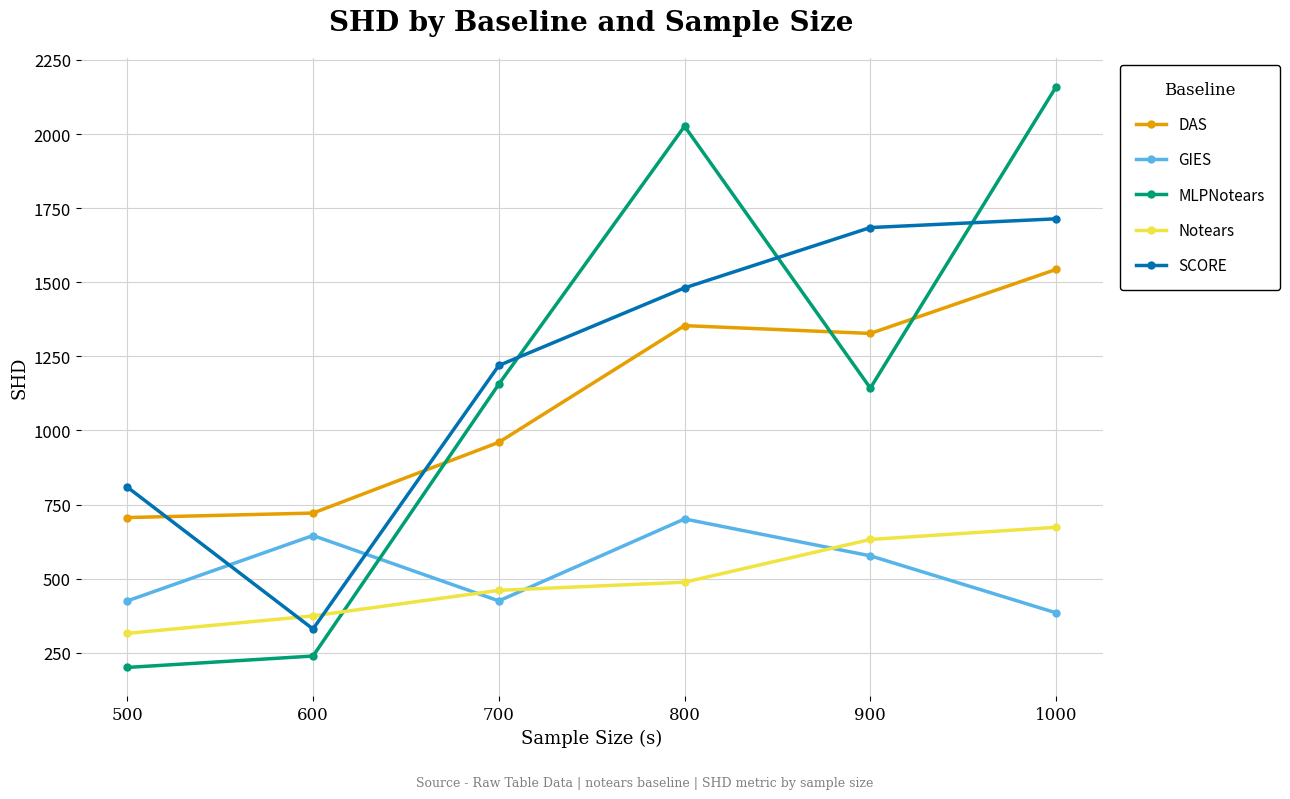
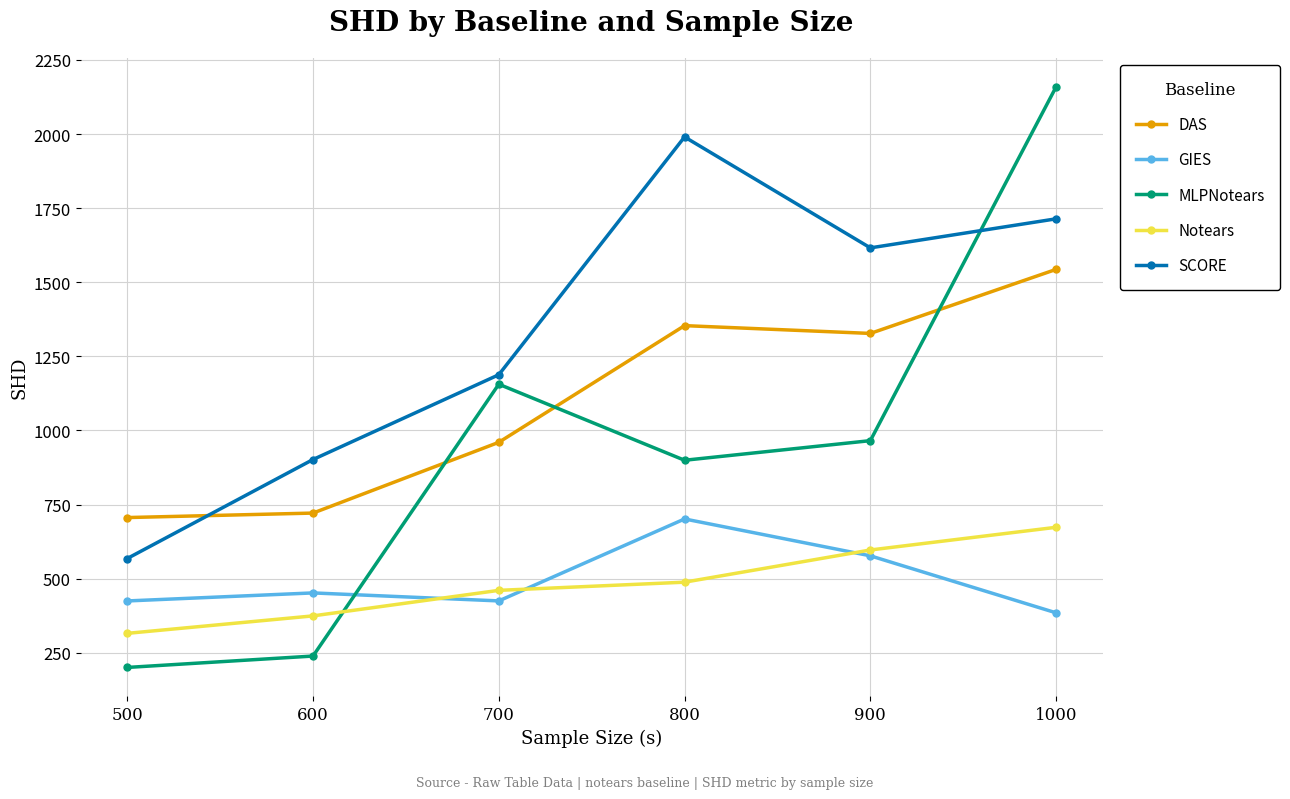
  {
    "DAS": {
      "500": 710,
      "600": 720,
      "700": 960,
      "800": 1350,
      "900": 1330,
      "1000": 1540
    },
    "GIES": {
      "500": 420,
-     "600": 650,
+     "600": 450,
      "700": 430,
      "800": 700,
      "900": 580,
      "1000": 380
    },
    "MLPNotears": {
      "500": 200,
      "600": 240,
      "700": 1160,
-     "800": 2030,
-     "900": 1140,
+     "800": 900,
+     "900": 970,
      "1000": 2160
    },
    "Notears": {
      "500": 320,
      "600": 370,
      "700": 460,
      "800": 490,
-     "900": 630,
+     "900": 600,
      "1000": 670
    },
    "SCORE": {
-     "500": 810,
-     "600": 330,
-     "700": 1220,
-     "800": 1480,
-     "900": 1680,
+     "500": 570,
+     "600": 900,
+     "700": 1190,
+     "800": 1990,
+     "900": 1620,
      "1000": 1710
    }
  }
